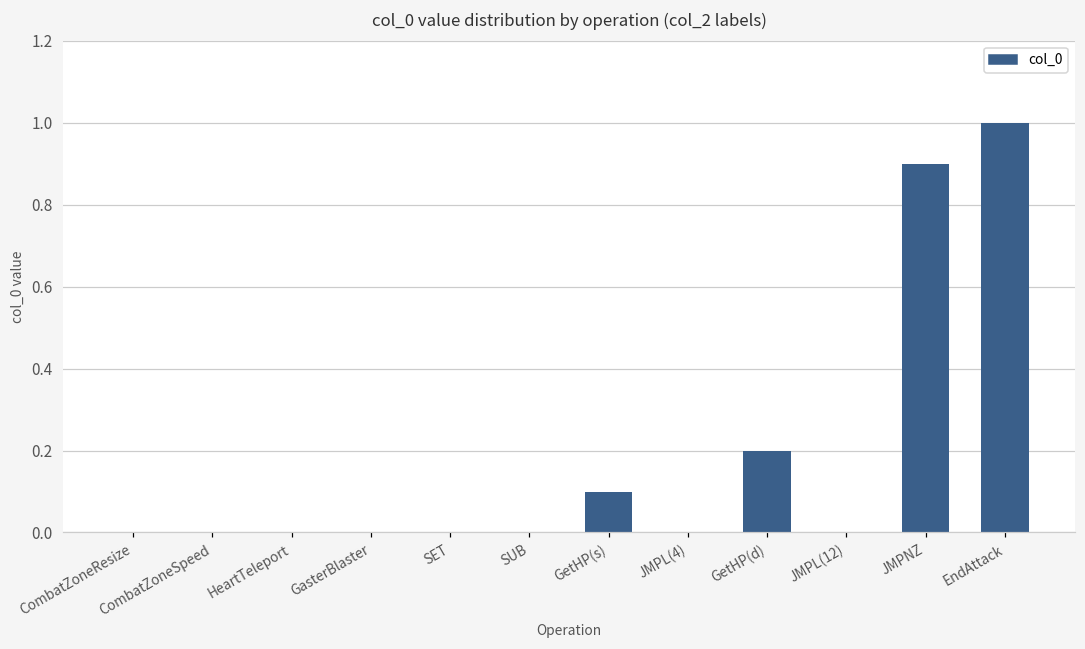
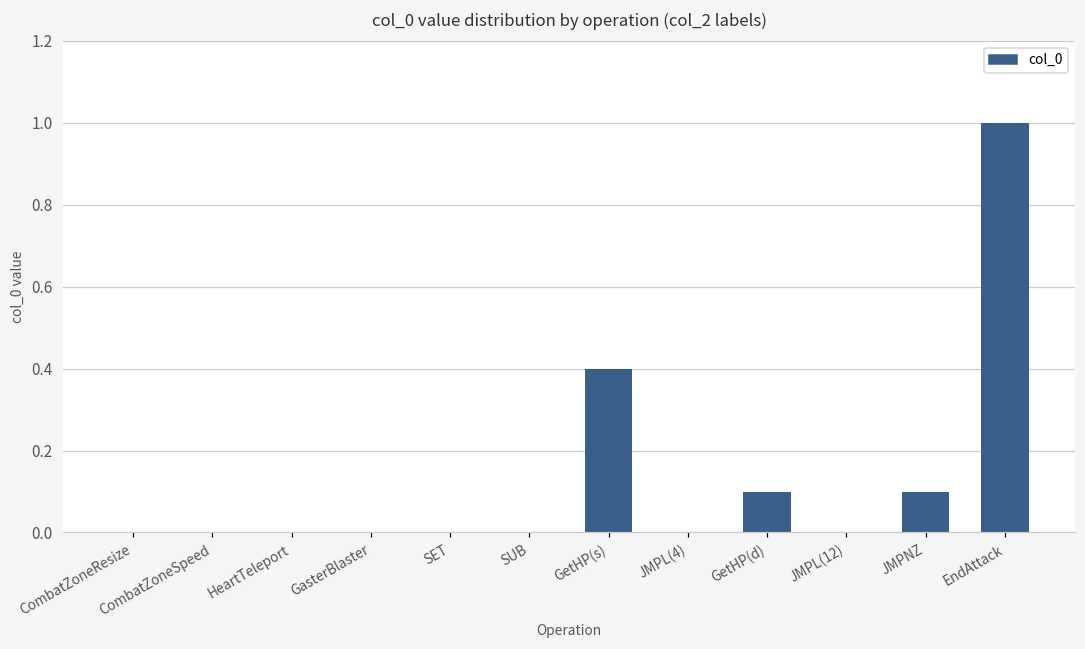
  {
    "CombatZoneResize": 0.0,
    "CombatZoneSpeed": 0.0,
    "HeartTeleport": 0.0,
    "GasterBlaster": 0.0,
    "SET": 0.0,
    "SUB": 0.0,
-   "GetHP(s)": 0.1,
+   "GetHP(s)": 0.4,
    "JMPL(4)": 0.0,
-   "GetHP(d)": 0.2,
+   "GetHP(d)": 0.1,
    "JMPL(12)": 0.0,
-   "JMPNZ": 0.9,
+   "JMPNZ": 0.1,
    "EndAttack": 1.0
  }
